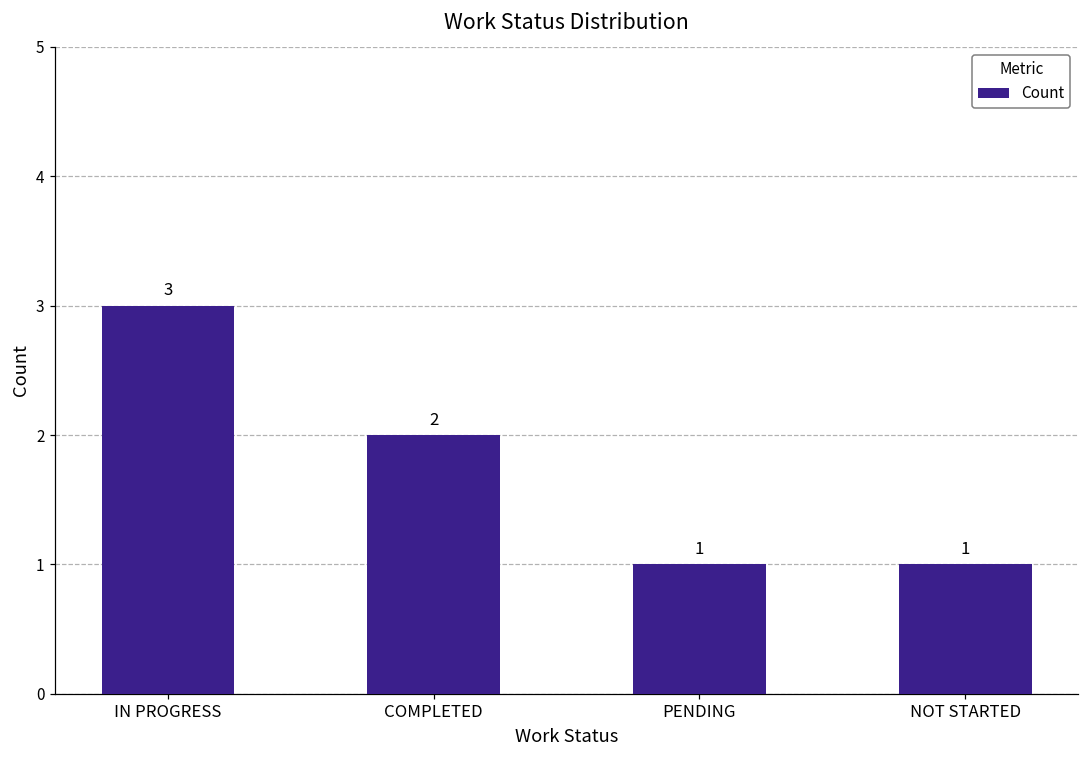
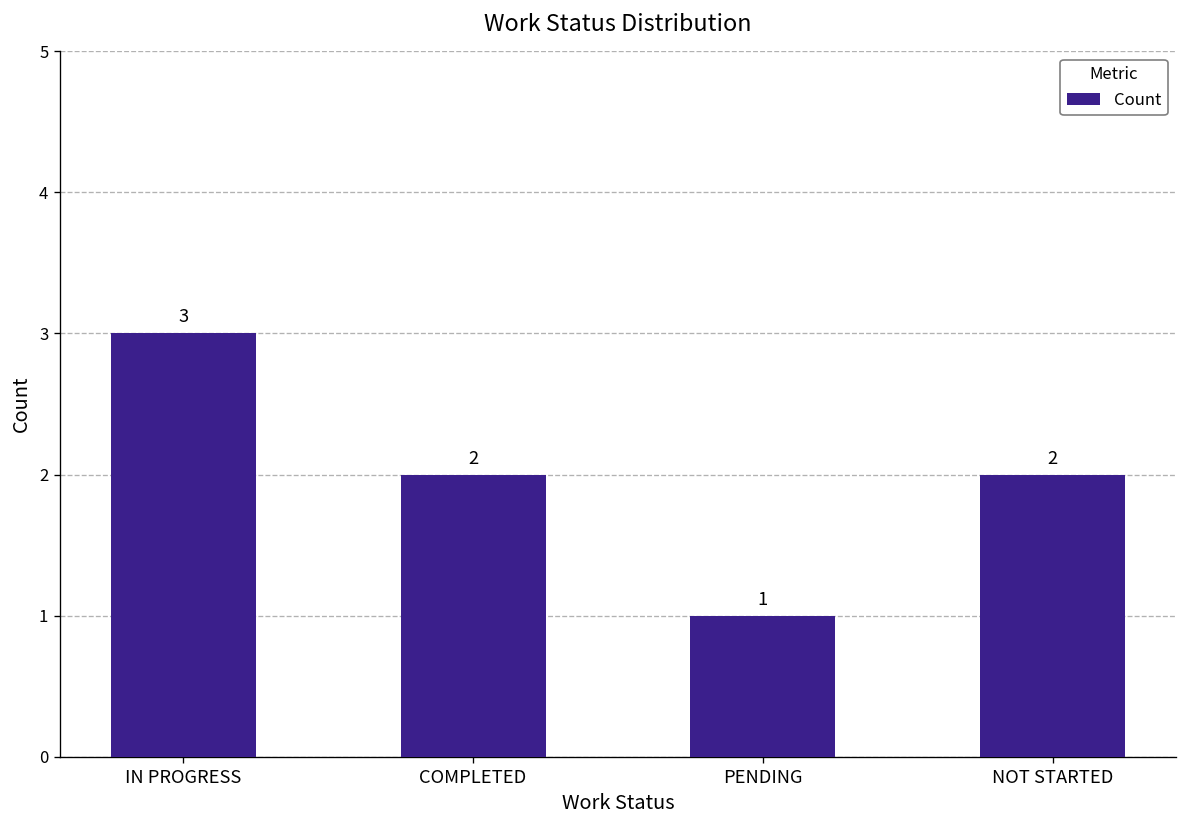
  {
    "IN PROGRESS": 3,
    "COMPLETED": 2,
    "PENDING": 1,
-   "NOT STARTED": 1
+   "NOT STARTED": 2
  }
